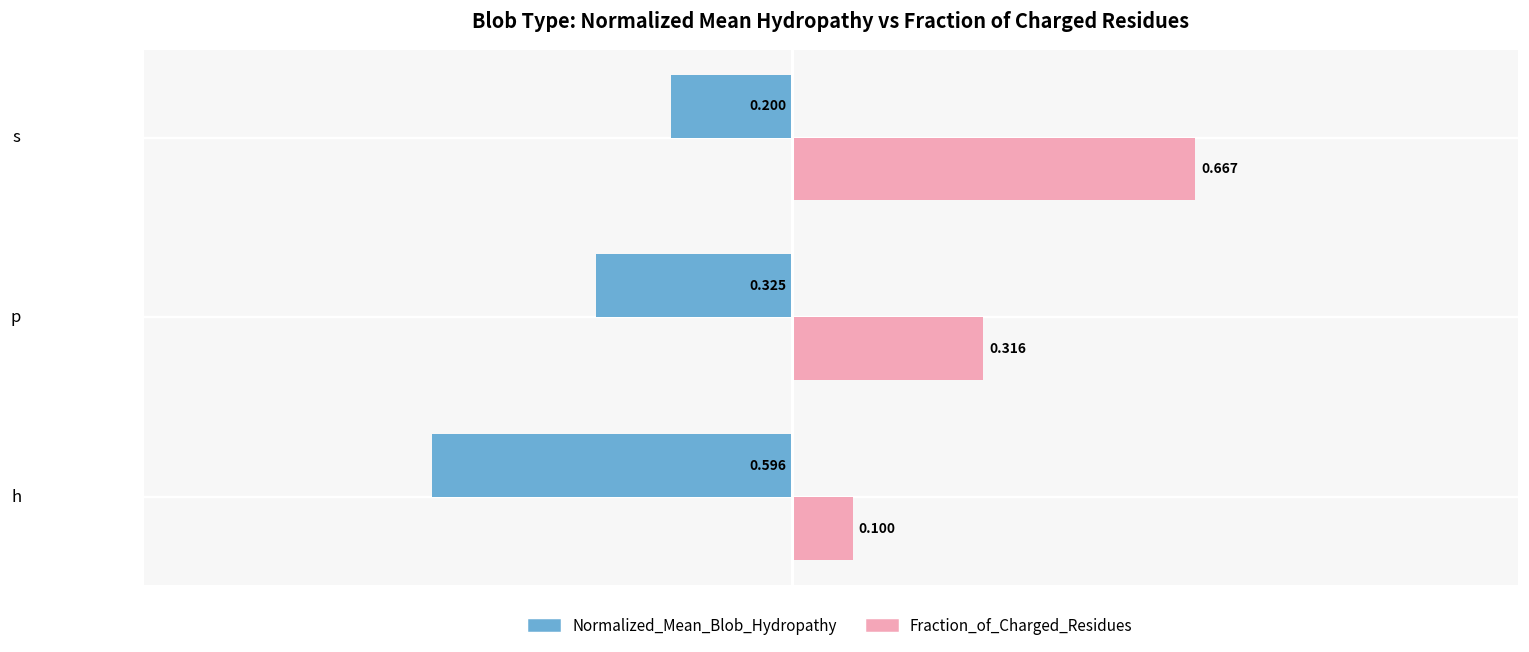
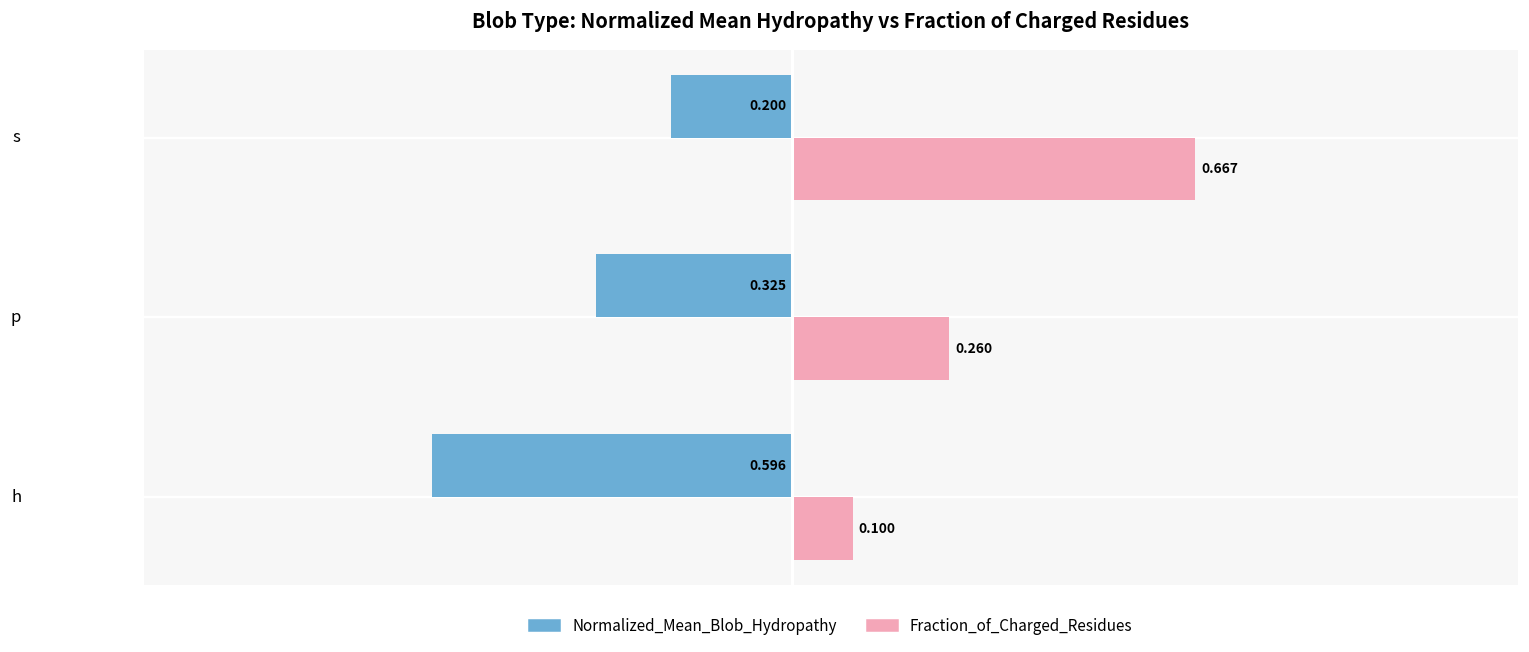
  {
    "Fraction_of_Charged_Residues": {
      "s": 0.667,
-     "p": 0.316,
+     "p": 0.260,
      "h": 0.100
    }
  }
